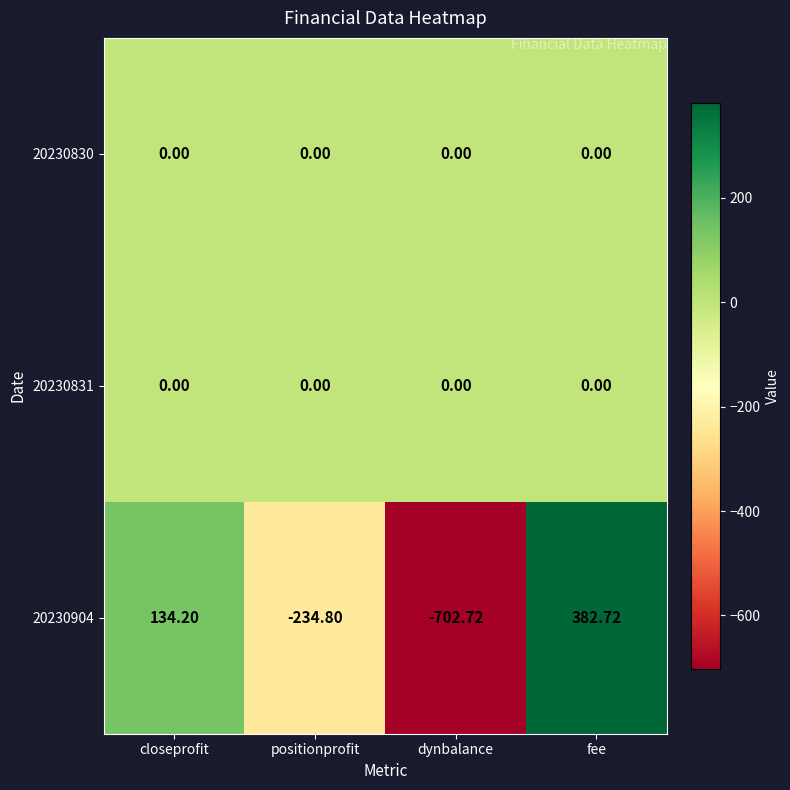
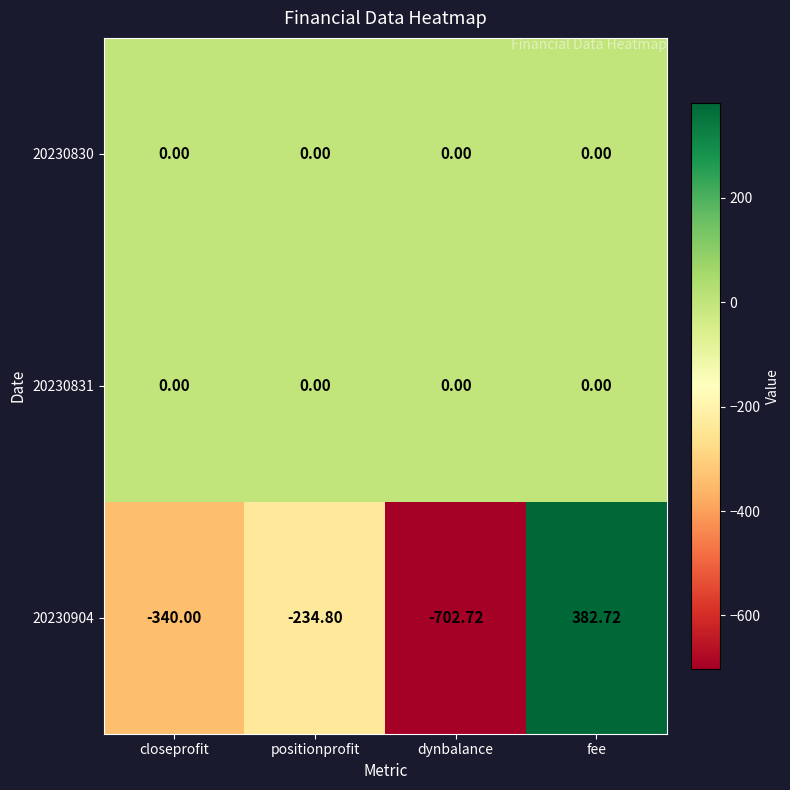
  {
    "20230830": {
      "closeprofit": 0.00,
      "positionprofit": 0.00,
      "dynbalance": 0.00
    },
    "20230831": {
      "closeprofit": 0.00,
      "positionprofit": 0.00,
      "dynbalance": 0.00,
      "fee": 0.00
    },
    "20230904": {
-     "closeprofit": 134.20,
+     "closeprofit": -340.00,
      "positionprofit": -234.80,
      "dynbalance": -702.72,
      "fee": 382.72
    }
  }
